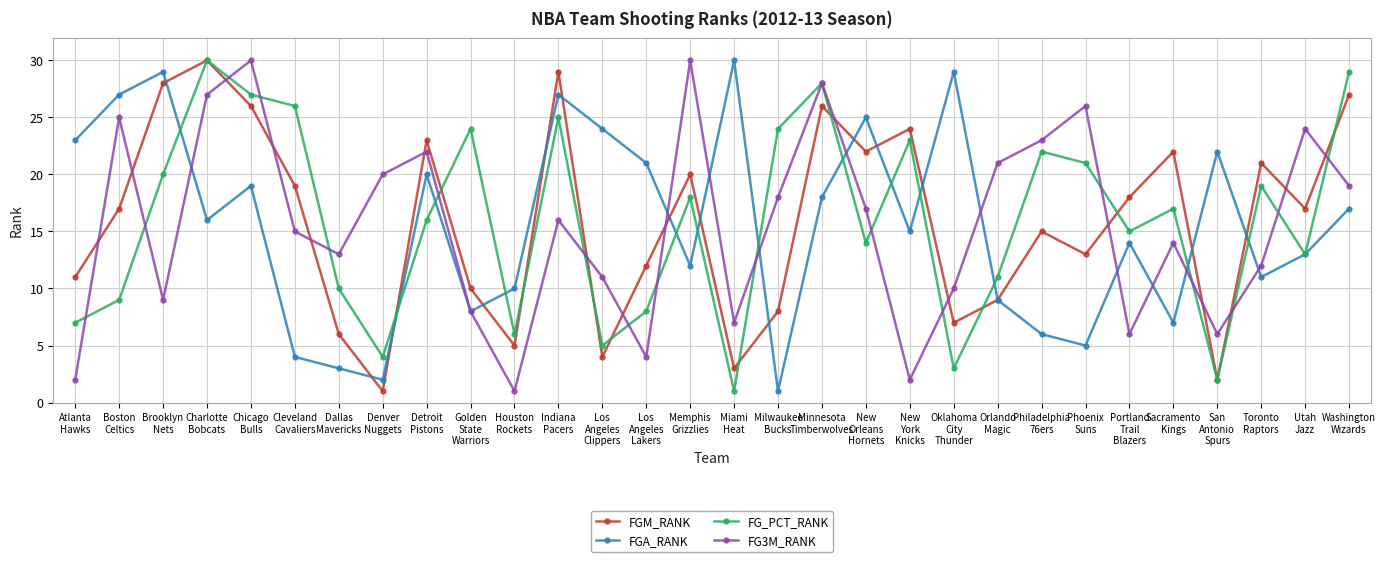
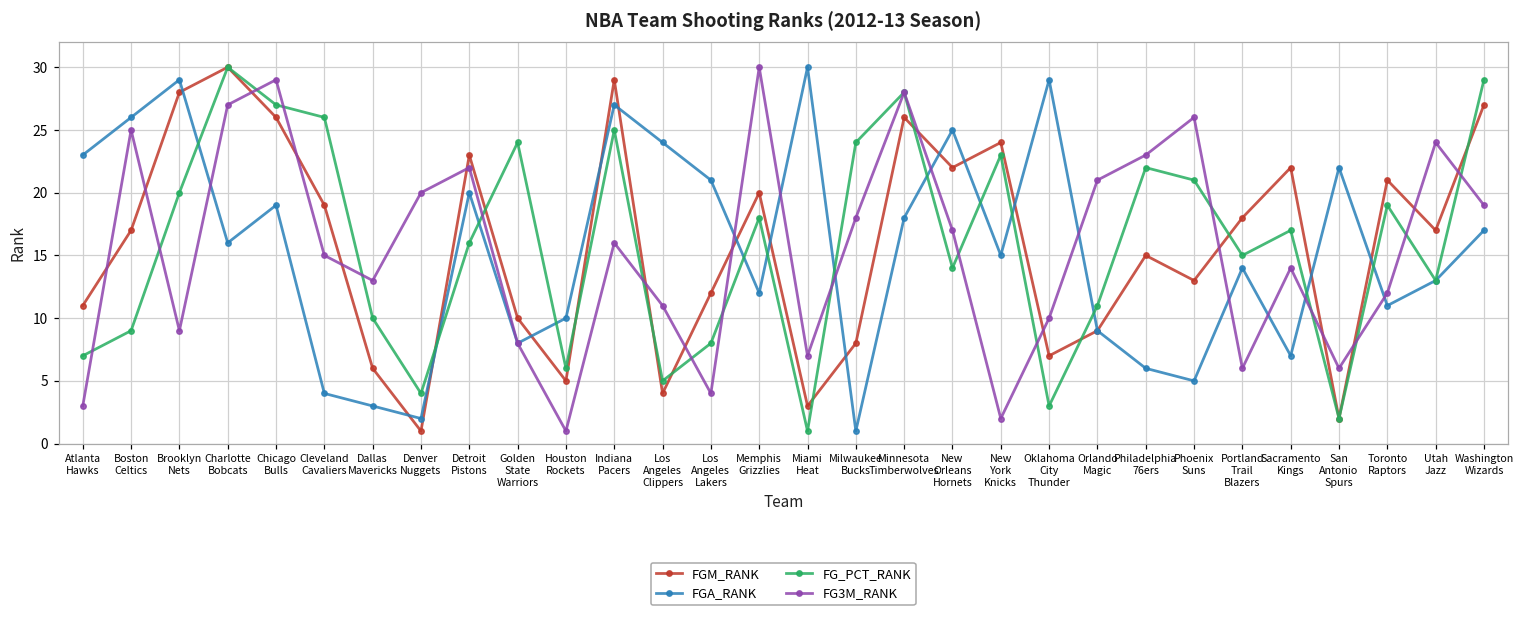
  {
    "FGM_RANK": {
      "Atlanta Hawks": 11,
      "Boston Celtics": 17,
      "Brooklyn Nets": 28,
      "Chicago Bulls": 26,
      "Cleveland Cavaliers": 19,
      "Dallas Mavericks": 6,
      "Denver Nuggets": 1,
      "Detroit Pistons": 23,
      "Golden State Warriors": 10,
      "Houston Rockets": 5,
      "Indiana Pacers": 29,
      "Los Angeles Clippers": 4,
      "Los Angeles Lakers": 12,
      "Memphis Grizzlies": 20,
      "Miami Heat": 3,
      "New Orleans Hornets": 22,
      "New York Knicks": 24,
      "Oklahoma City Thunder": 7,
      "Philadelphia 76ers": 15,
      "Phoenix Suns": 13,
      "Portland Trail Blazers": 18,
      "Sacramento Kings": 22,
      "Toronto Raptors": 21,
      "Utah Jazz": 17,
      "Washington Wizards": 27
    },
    "FGA_RANK": {
      "Atlanta Hawks": 23,
-     "Boston Celtics": 27,
+     "Boston Celtics": 26,
      "Brooklyn Nets": 29,
      "Charlotte Bobcats": 16,
      "Chicago Bulls": 19,
      "Cleveland Cavaliers": 4,
      "Dallas Mavericks": 3,
      "Denver Nuggets": 2,
      "Detroit Pistons": 20,
      "Houston Rockets": 10,
      "Indiana Pacers": 27,
      "Los Angeles Clippers": 24,
      "Los Angeles Lakers": 21,
      "Memphis Grizzlies": 12,
      "Miami Heat": 30,
      "New Orleans Hornets": 25,
      "New York Knicks": 15,
      "Oklahoma City Thunder": 29,
      "Philadelphia 76ers": 6,
      "Phoenix Suns": 5,
      "Portland Trail Blazers": 14,
      "Sacramento Kings": 7,
      "San Antonio Spurs": 22,
      "Toronto Raptors": 11,
      "Washington Wizards": 17
    },
    "FG_PCT_RANK": {
      "Atlanta Hawks": 7,
      "Boston Celtics": 9,
      "Brooklyn Nets": 20,
      "Chicago Bulls": 27,
      "Cleveland Cavaliers": 26,
      "Dallas Mavericks": 10,
      "Denver Nuggets": 4,
      "Detroit Pistons": 16,
      "Golden State Warriors": 24,
      "Houston Rockets": 6,
      "Indiana Pacers": 25,
      "Los Angeles Clippers": 5,
      "Los Angeles Lakers": 8,
      "Memphis Grizzlies": 18,
      "Miami Heat": 1,
      "New Orleans Hornets": 14,
      "New York Knicks": 23,
      "Oklahoma City Thunder": 3,
      "Orlando Magic": 11,
      "Philadelphia 76ers": 22,
      "Phoenix Suns": 21,
      "Portland Trail Blazers": 15,
      "Sacramento Kings": 17,
      "Toronto Raptors": 19,
      "Washington Wizards": 29
    },
    "FG3M_RANK": {
-     "Atlanta Hawks": 2,
+     "Atlanta Hawks": 3,
      "Boston Celtics": 25,
      "Brooklyn Nets": 9,
      "Charlotte Bobcats": 27,
-     "Chicago Bulls": 30,
+     "Chicago Bulls": 29,
      "Cleveland Cavaliers": 15,
      "Dallas Mavericks": 13,
      "Denver Nuggets": 20,
      "Detroit Pistons": 22,
      "Houston Rockets": 1,
      "Indiana Pacers": 16,
      "Los Angeles Clippers": 11,
      "Los Angeles Lakers": 4,
      "Memphis Grizzlies": 30,
      "Miami Heat": 7,
      "New Orleans Hornets": 17,
      "New York Knicks": 2,
      "Oklahoma City Thunder": 10,
      "Orlando Magic": 21,
      "Philadelphia 76ers": 23,
      "Phoenix Suns": 26,
      "Portland Trail Blazers": 6,
      "Sacramento Kings": 14,
      "San Antonio Spurs": 6,
      "Toronto Raptors": 12,
      "Utah Jazz": 24,
      "Washington Wizards": 19
    }
  }
